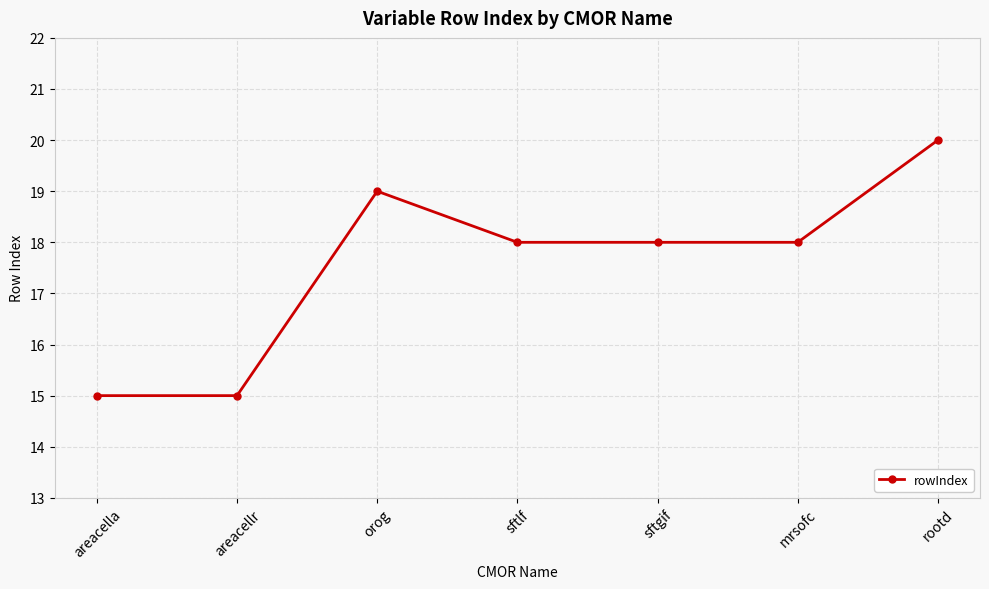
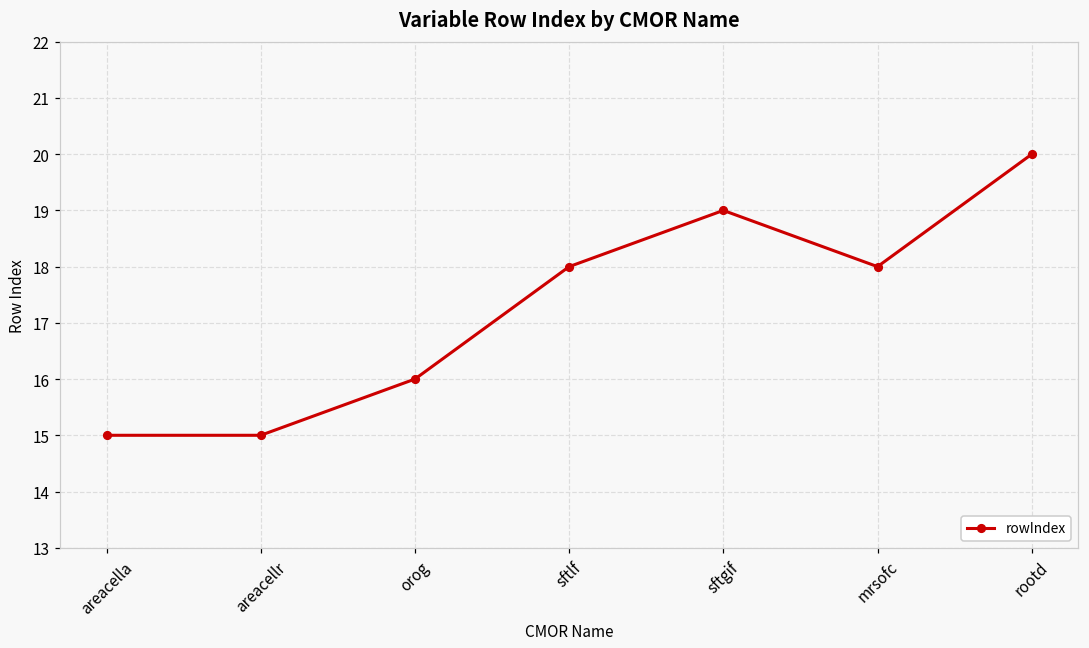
  {
    "areacella": 15,
    "areacellr": 15,
-   "orog": 19,
+   "orog": 16,
    "sftlf": 18,
-   "sftgif": 18,
+   "sftgif": 19,
    "mrsofc": 18,
    "rootd": 20
  }
